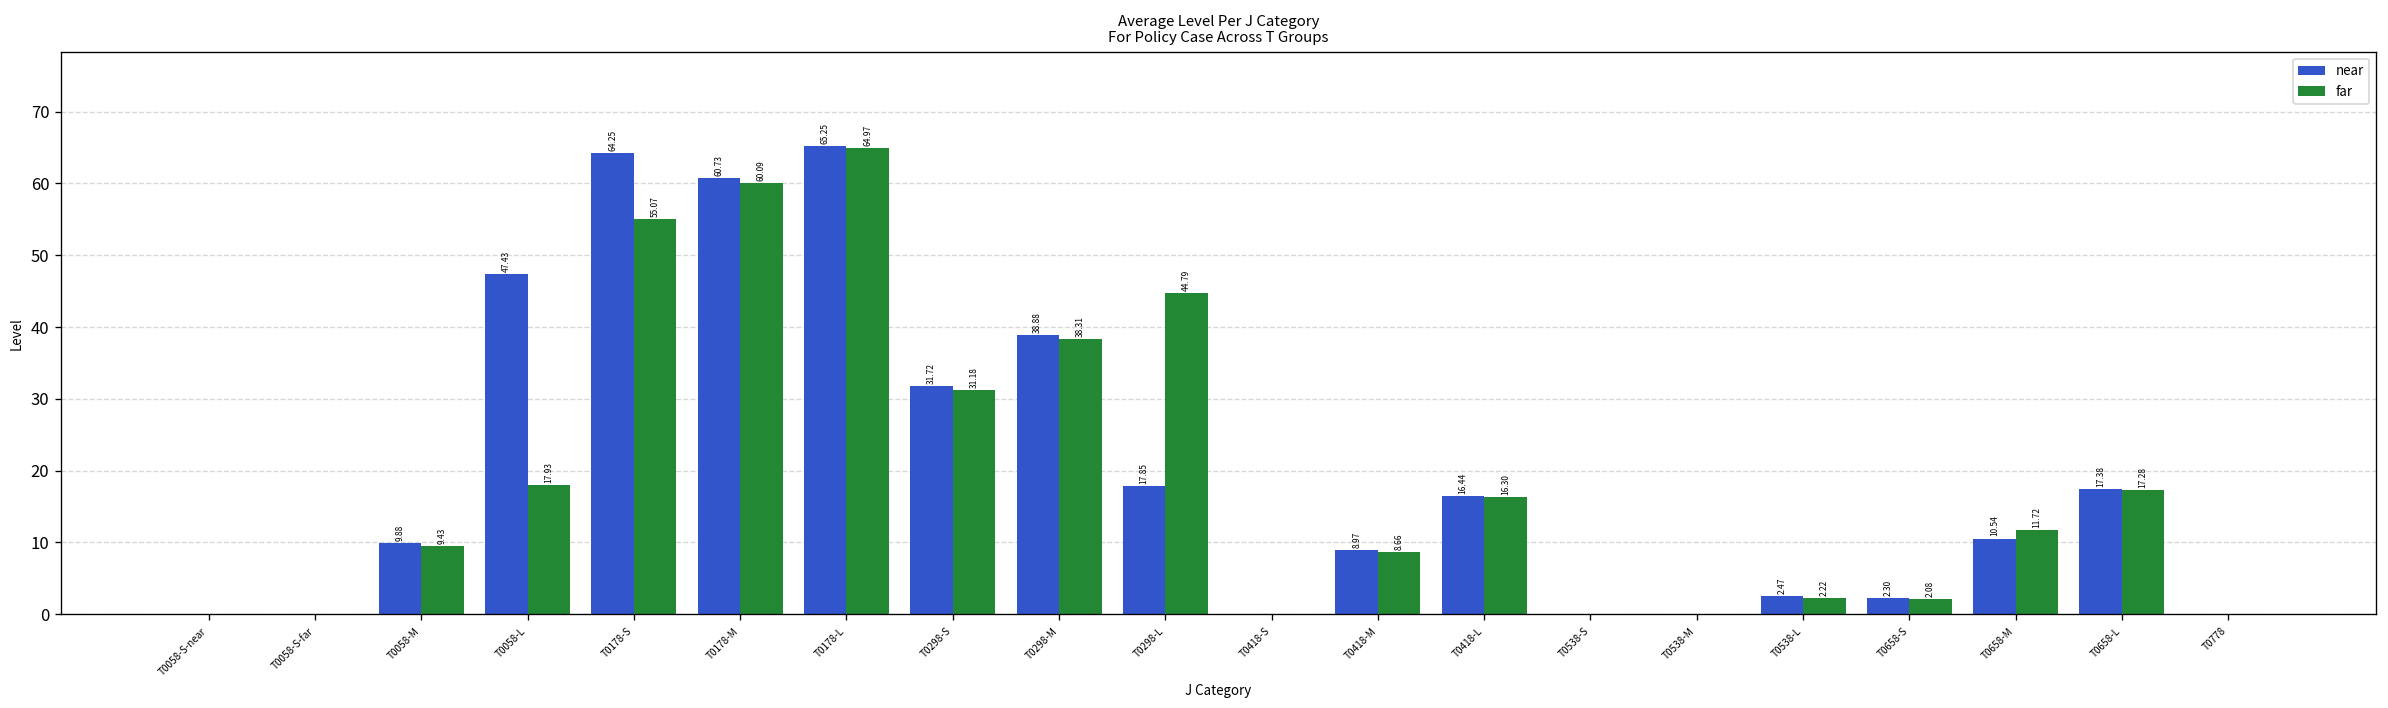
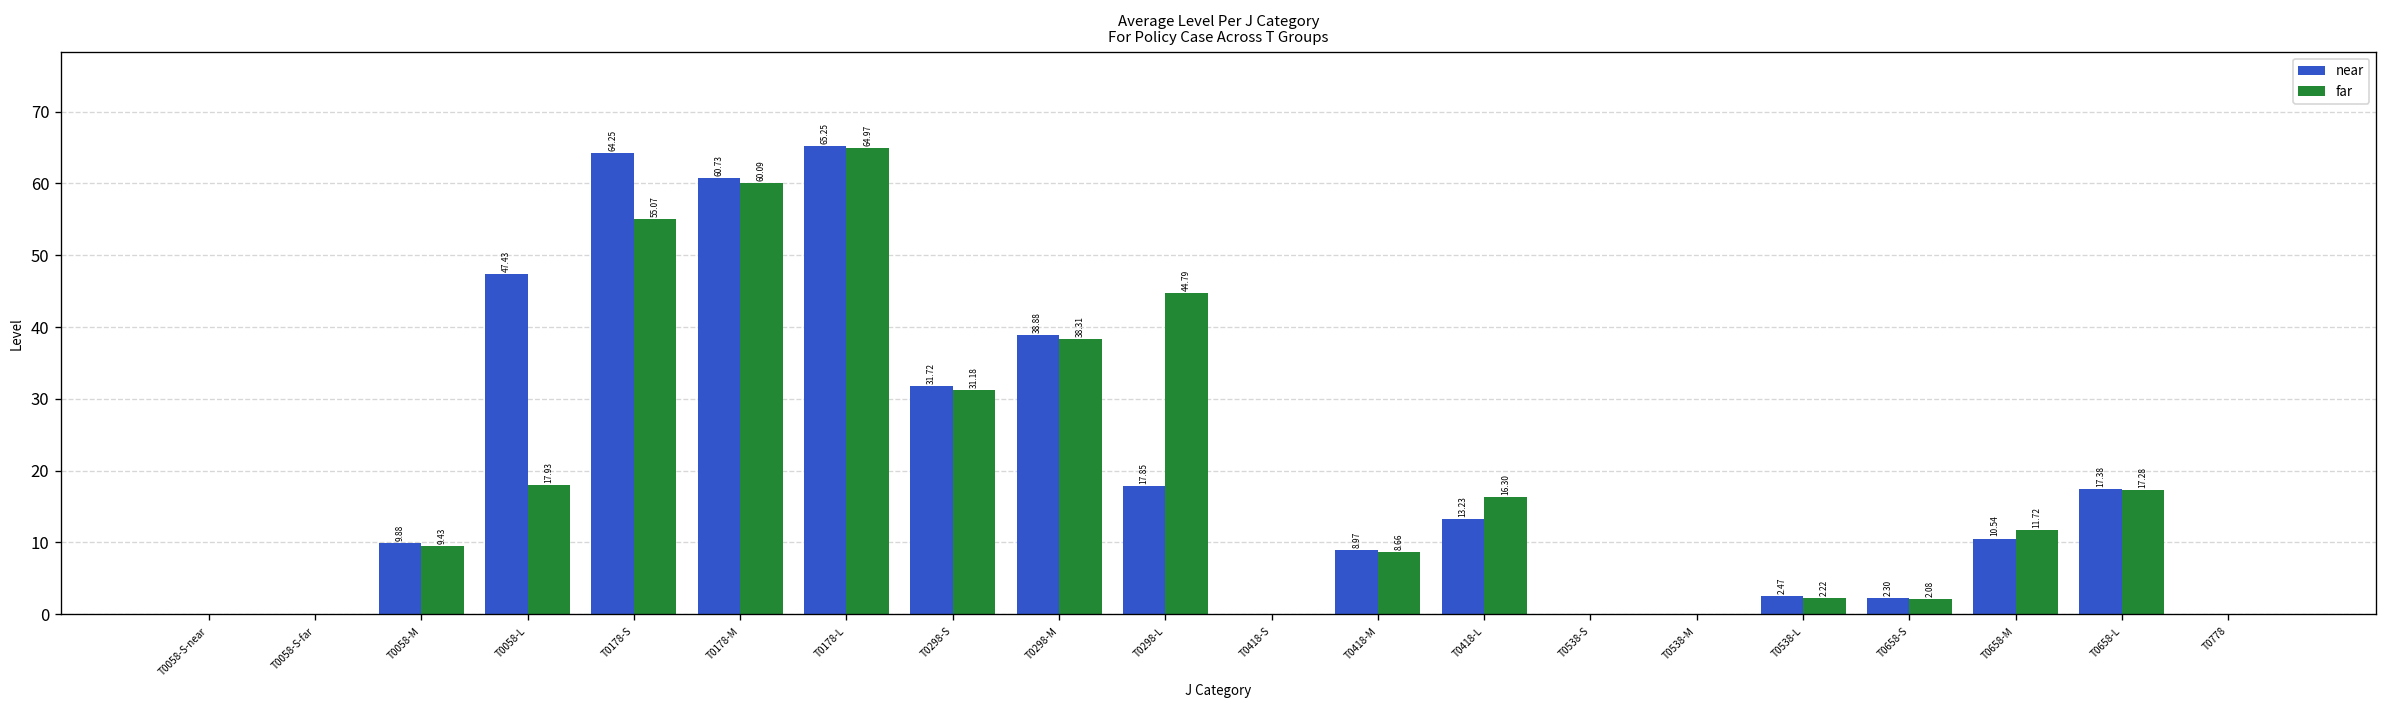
  {
    "near": {
      "T0058-M": 9.88,
      "T0058-L": 47.43,
      "T0178-S": 64.25,
      "T0178-M": 60.73,
      "T0178-L": 65.25,
      "T0298-S": 31.72,
      "T0298-M": 38.88,
      "T0298-L": 17.85,
      "T0418-M": 8.97,
-     "T0418-L": 16.44,
+     "T0418-L": 13.23,
      "T0538-L": 2.47,
      "T0658-S": 2.30,
      "T0658-M": 10.54,
      "T0658-L": 17.38
    },
    "far": {
      "T0058-M": 9.43,
      "T0058-L": 17.93,
      "T0178-S": 55.07,
      "T0178-M": 60.09,
      "T0178-L": 64.97,
      "T0298-S": 31.18,
      "T0298-M": 38.31,
      "T0298-L": 44.79,
      "T0418-M": 8.66,
      "T0418-L": 16.30,
      "T0538-L": 2.22,
      "T0658-S": 2.08,
      "T0658-M": 11.72,
      "T0658-L": 17.28
    }
  }
